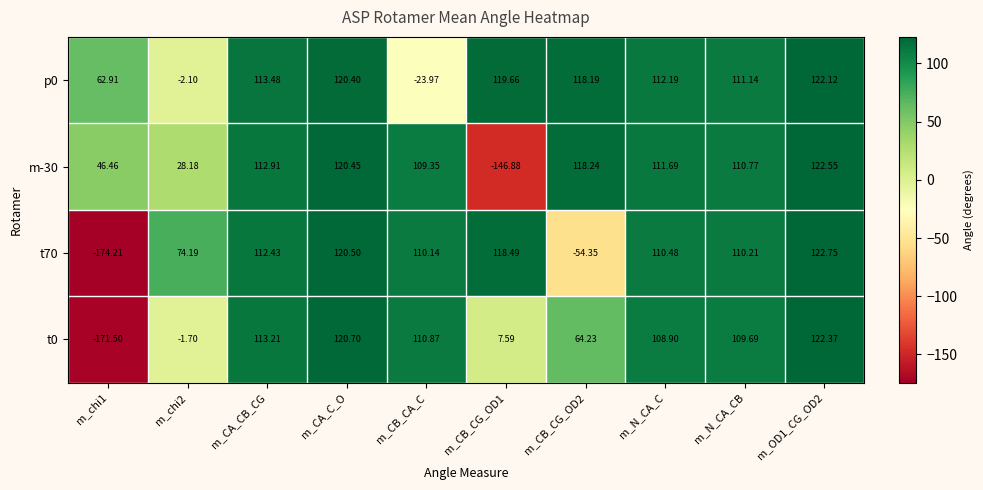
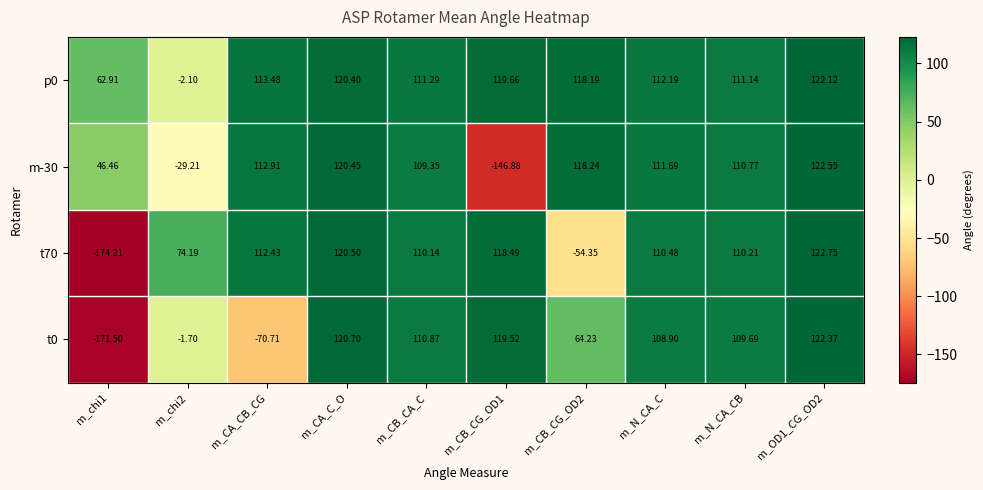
  {
    "p0": {
      "m_chi1": 62.91,
      "m_chi2": -2.10,
      "m_CA_CB_CG": 113.48,
      "m_CA_C_O": 120.40,
-     "m_CB_CA_C": -23.97,
+     "m_CB_CA_C": 111.29,
      "m_CB_CG_OD1": 119.66,
      "m_CB_CG_OD2": 118.19,
      "m_N_CA_C": 112.19,
      "m_N_CA_CB": 111.14,
      "m_OD1_CG_OD2": 122.12
    },
    "m-30": {
      "m_chi1": 46.46,
-     "m_chi2": 28.18,
+     "m_chi2": -29.21,
      "m_CA_CB_CG": 112.91,
      "m_CA_C_O": 120.45,
      "m_CB_CA_C": 109.35,
      "m_CB_CG_OD1": -146.88,
      "m_CB_CG_OD2": 118.24,
      "m_N_CA_C": 111.69,
      "m_N_CA_CB": 110.77,
      "m_OD1_CG_OD2": 122.55
    },
    "t70": {
      "m_chi1": -174.21,
      "m_chi2": 74.19,
      "m_CA_CB_CG": 112.43,
      "m_CA_C_O": 120.50,
      "m_CB_CA_C": 110.14,
      "m_CB_CG_OD1": 118.49,
      "m_CB_CG_OD2": -54.35,
      "m_N_CA_C": 110.48,
      "m_N_CA_CB": 110.21,
      "m_OD1_CG_OD2": 122.75
    },
    "t0": {
      "m_chi1": -171.50,
      "m_chi2": -1.70,
-     "m_CA_CB_CG": 113.21,
+     "m_CA_CB_CG": -70.71,
      "m_CA_C_O": 120.70,
      "m_CB_CA_C": 110.87,
-     "m_CB_CG_OD1": 7.59,
+     "m_CB_CG_OD1": 119.52,
      "m_CB_CG_OD2": 64.23,
      "m_N_CA_C": 108.90,
      "m_N_CA_CB": 109.69,
      "m_OD1_CG_OD2": 122.37
    }
  }
